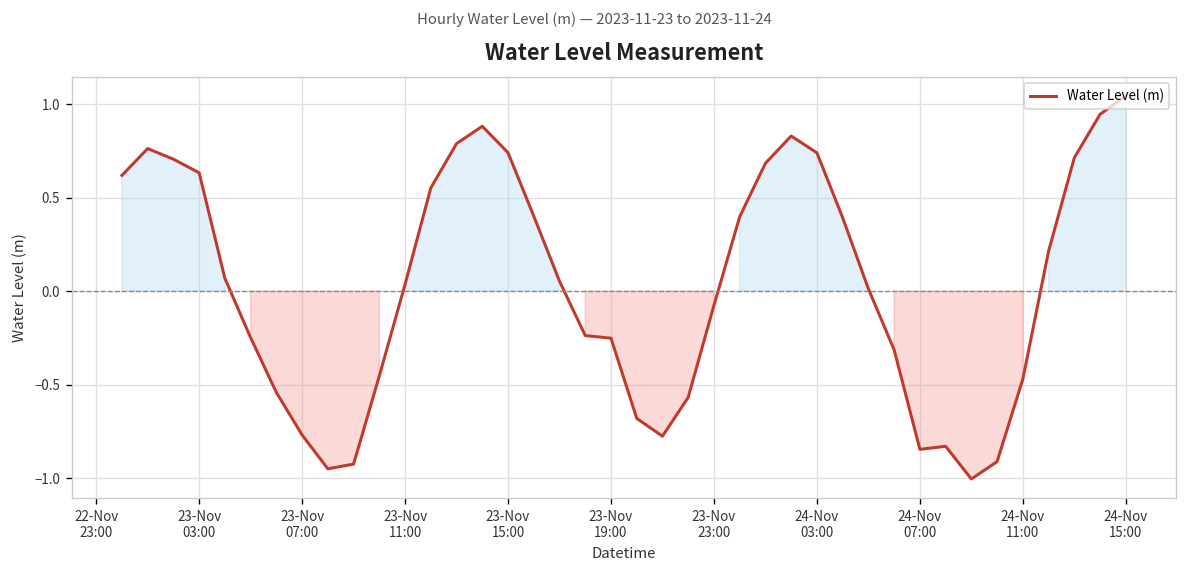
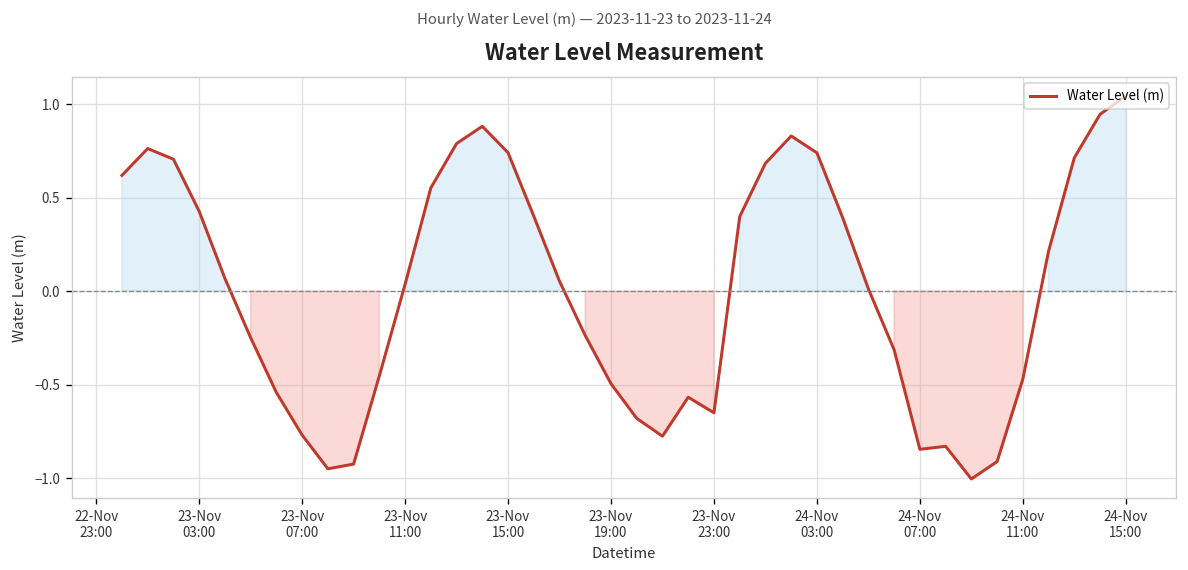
  {
-   "23-Nov 03:00": 0.63,
+   "23-Nov 03:00": 0.43,
    "23-Nov 07:00": -0.77,
    "23-Nov 11:00": 0.04,
    "23-Nov 15:00": 0.74,
-   "23-Nov 19:00": -0.25,
-   "23-Nov 23:00": -0.08,
+   "23-Nov 19:00": -0.50,
+   "23-Nov 23:00": -0.65,
    "24-Nov 03:00": 0.74,
    "24-Nov 07:00": -0.85,
    "24-Nov 11:00": -0.47
  }
